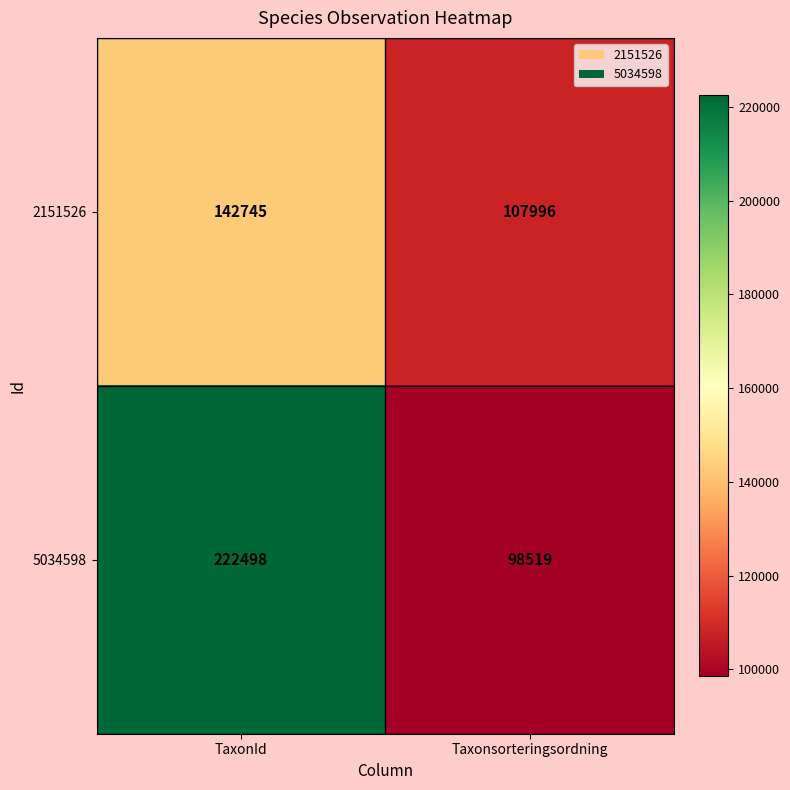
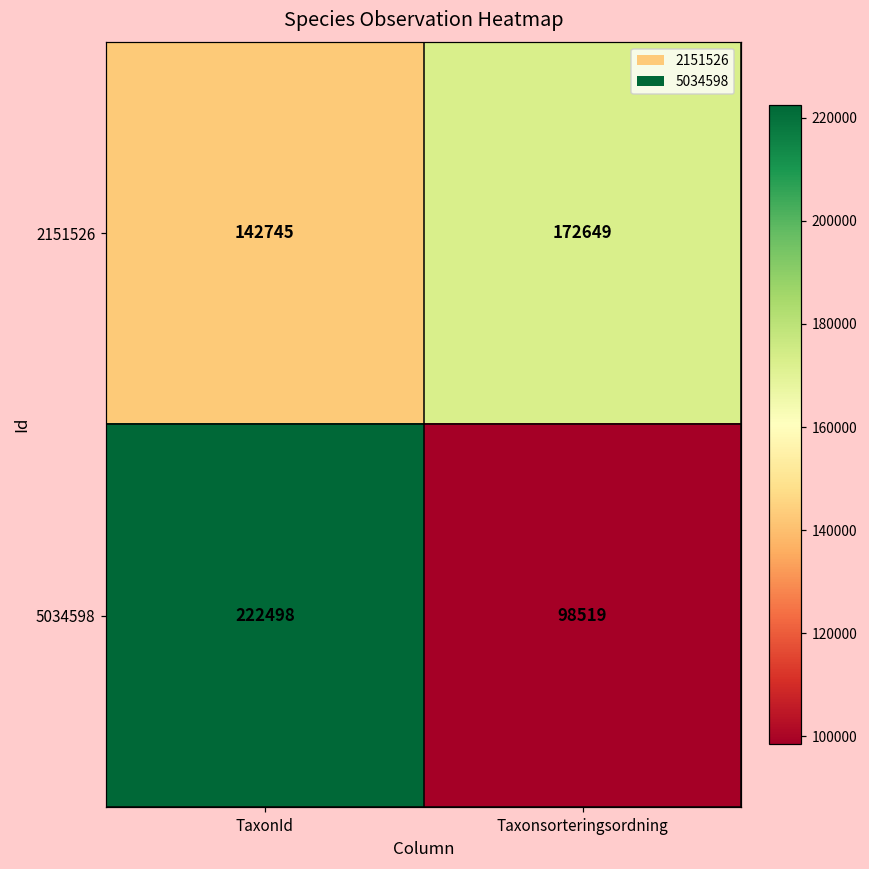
  {
    "2151526": {
      "TaxonId": 142745,
-     "Taxonsorteringsordning": 107996
+     "Taxonsorteringsordning": 172649
    },
    "5034598": {
      "TaxonId": 222498,
      "Taxonsorteringsordning": 98519
    }
  }
